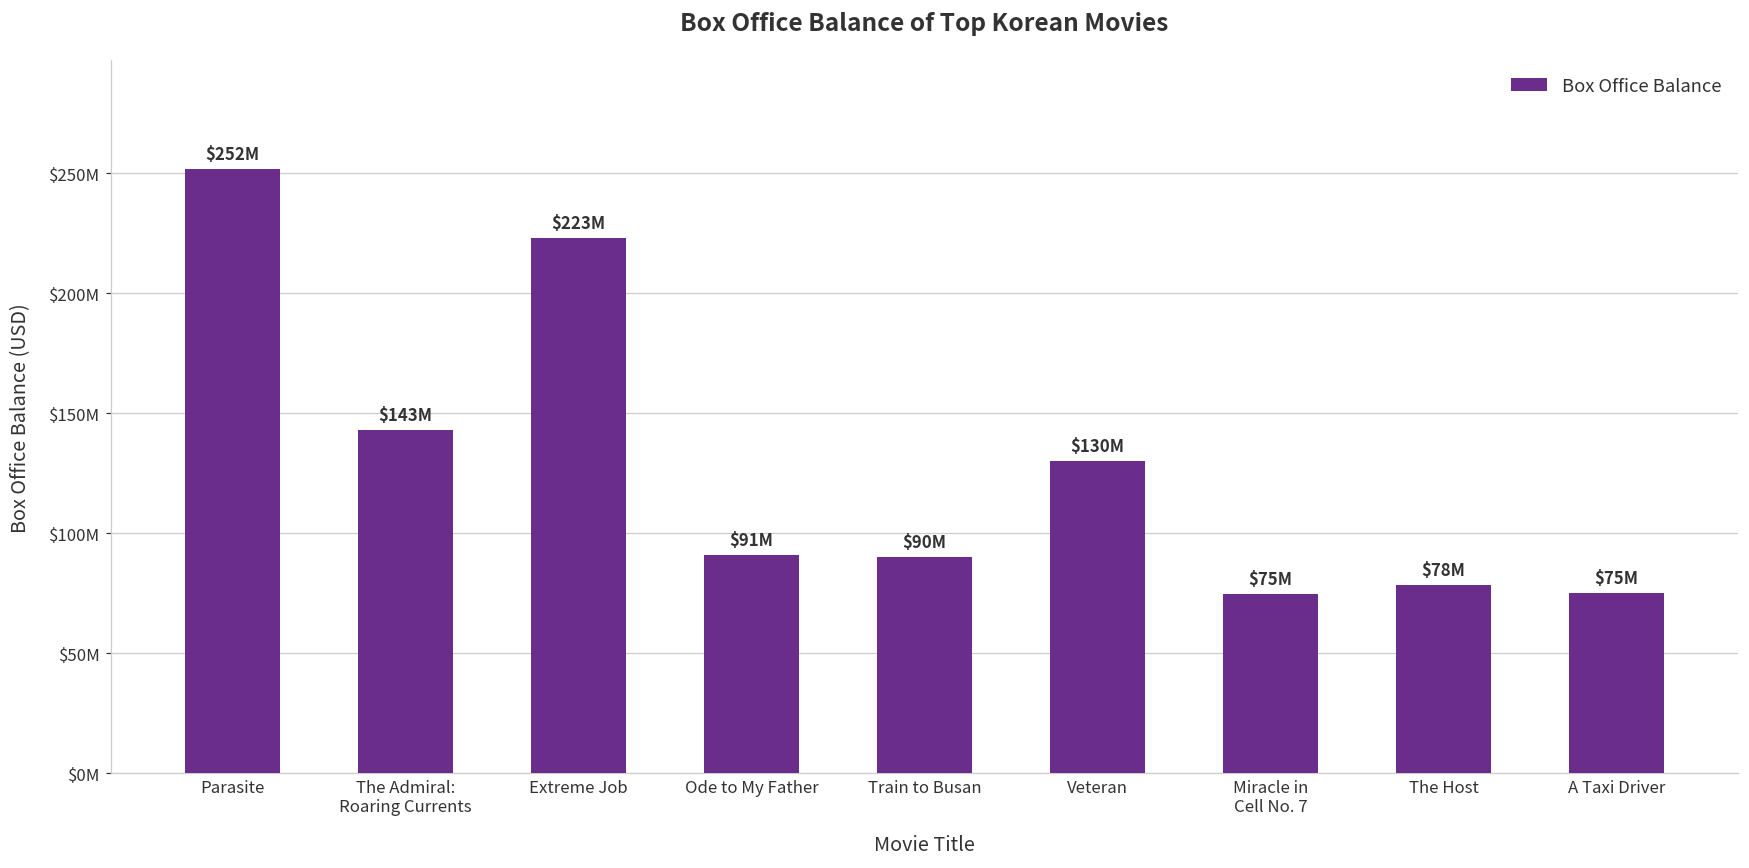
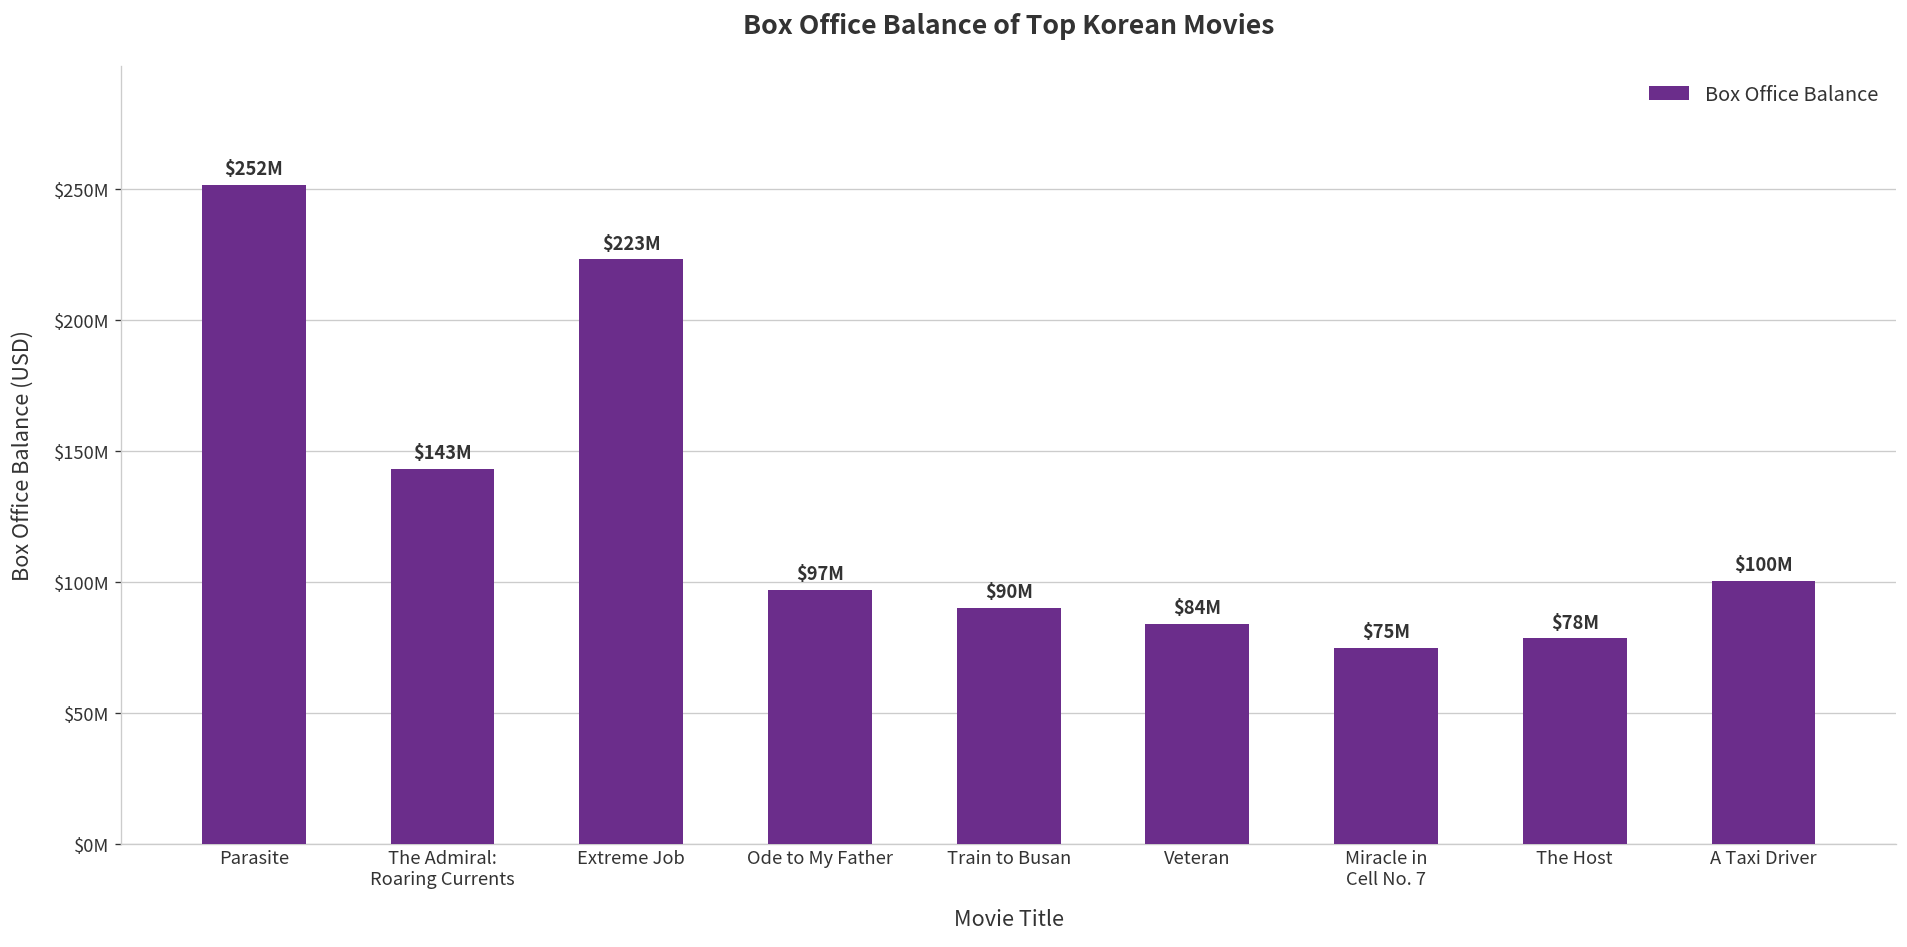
  {
    "Parasite": "$252M",
    "The Admiral: Roaring Currents": "$143M",
    "Extreme Job": "$223M",
-   "Ode to My Father": "$91M",
+   "Ode to My Father": "$97M",
    "Train to Busan": "$90M",
-   "Veteran": "$130M",
+   "Veteran": "$84M",
    "Miracle in Cell No. 7": "$75M",
    "The Host": "$78M",
-   "A Taxi Driver": "$75M"
+   "A Taxi Driver": "$100M"
  }
